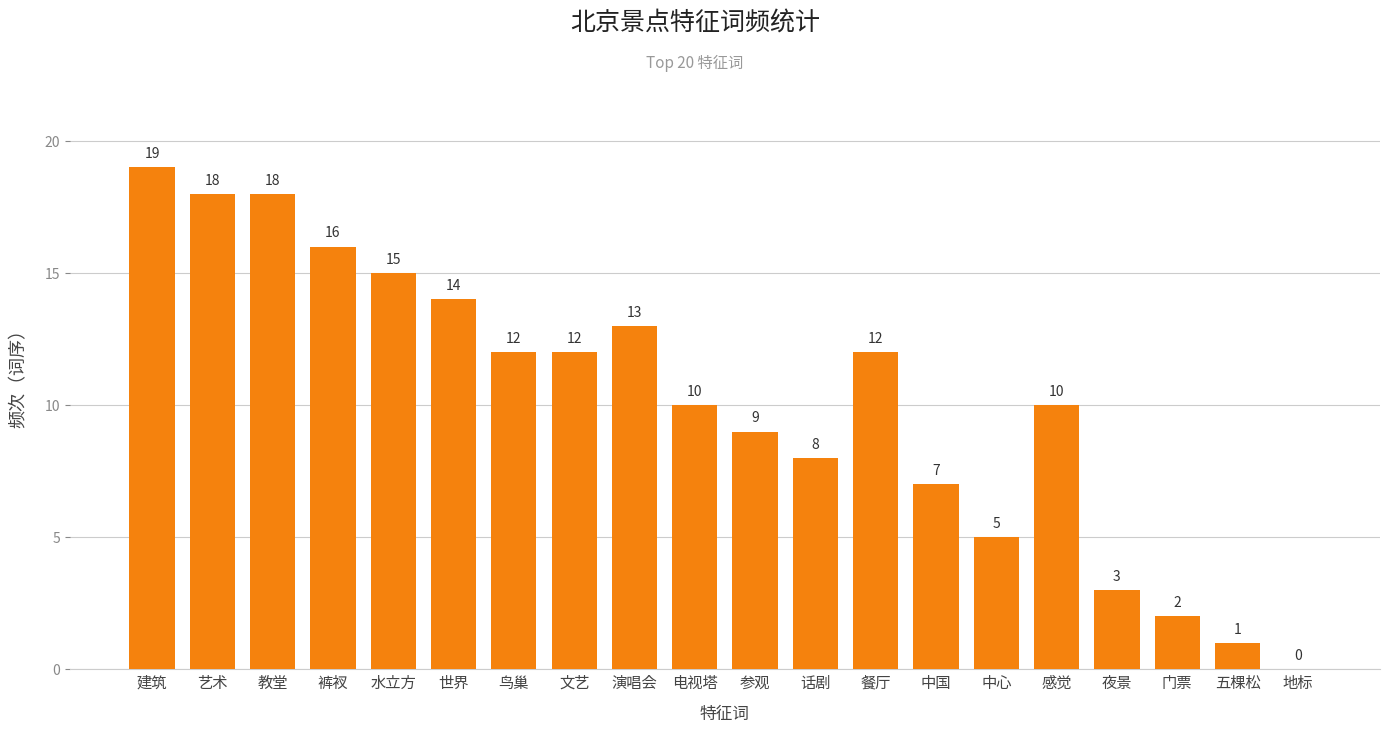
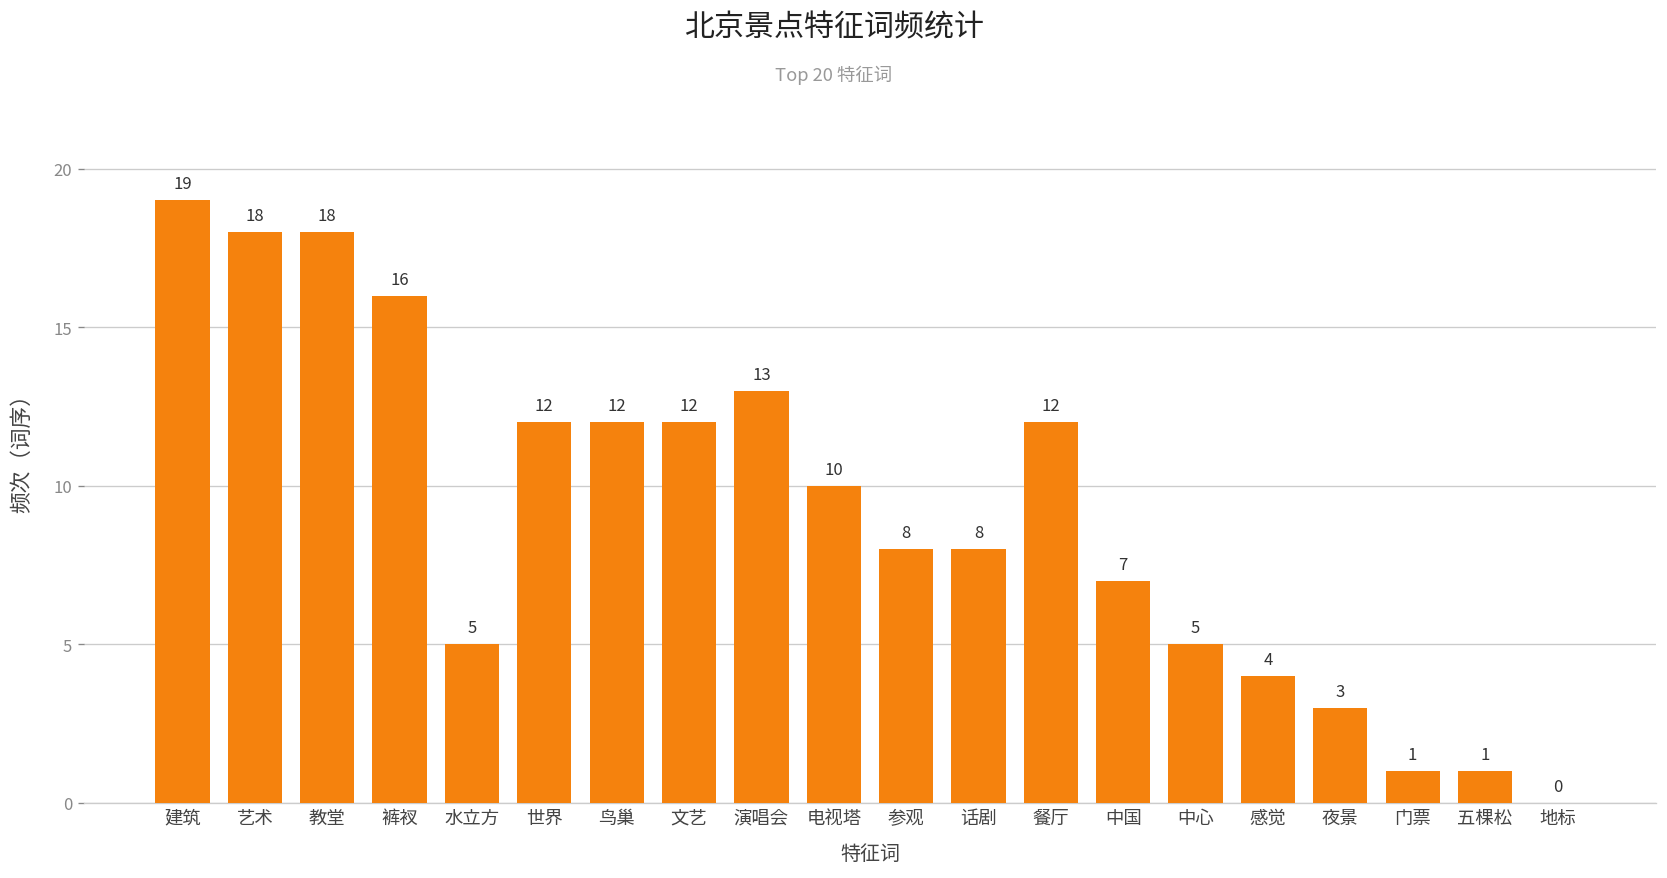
  {
    "建筑": 19,
    "艺术": 18,
    "教堂": 18,
    "裤衩": 16,
-   "水立方": 15,
-   "世界": 14,
+   "水立方": 5,
+   "世界": 12,
    "鸟巢": 12,
    "文艺": 12,
    "演唱会": 13,
    "电视塔": 10,
-   "参观": 9,
+   "参观": 8,
    "话剧": 8,
    "餐厅": 12,
    "中国": 7,
    "中心": 5,
-   "感觉": 10,
+   "感觉": 4,
    "夜景": 3,
-   "门票": 2,
+   "门票": 1,
    "五棵松": 1,
    "地标": 0
  }
